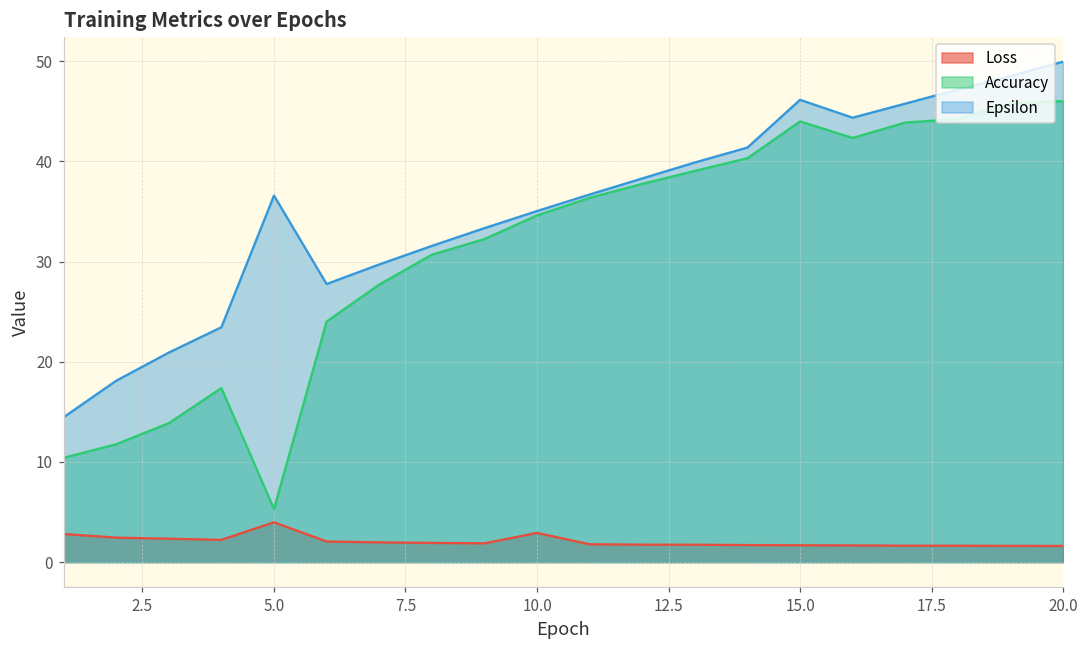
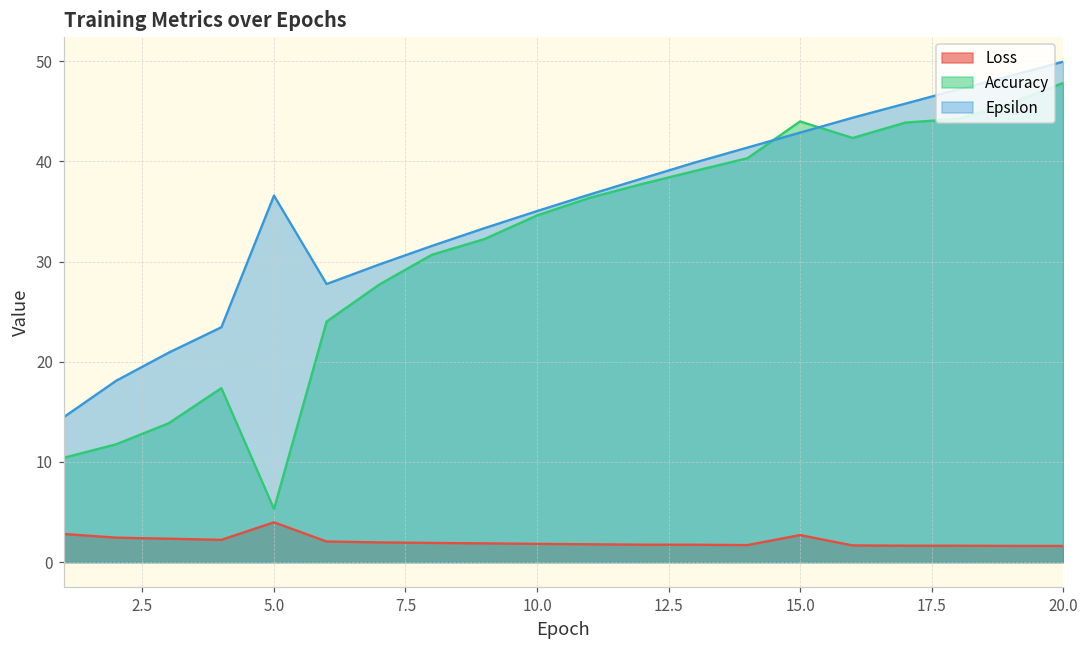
  {
    "Loss": {
      "5.0": 4,
-     "10.0": 3,
-     "15.0": 2,
+     "10.0": 2,
+     "15.0": 3,
      "20.0": 2
    },
    "Accuracy": {
      "5.0": 5,
      "10.0": 35,
      "15.0": 44,
-     "20.0": 46
+     "20.0": 48
    },
    "Epsilon": {
      "5.0": 37,
      "10.0": 35,
-     "15.0": 46,
+     "15.0": 43,
      "20.0": 50
    }
  }
